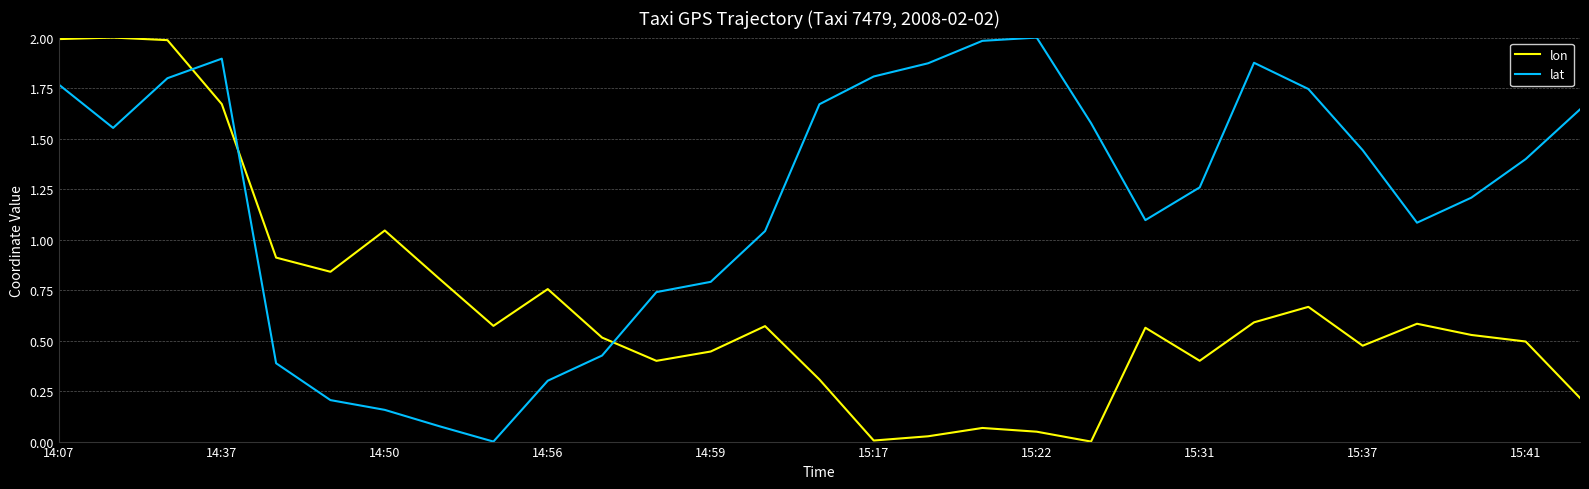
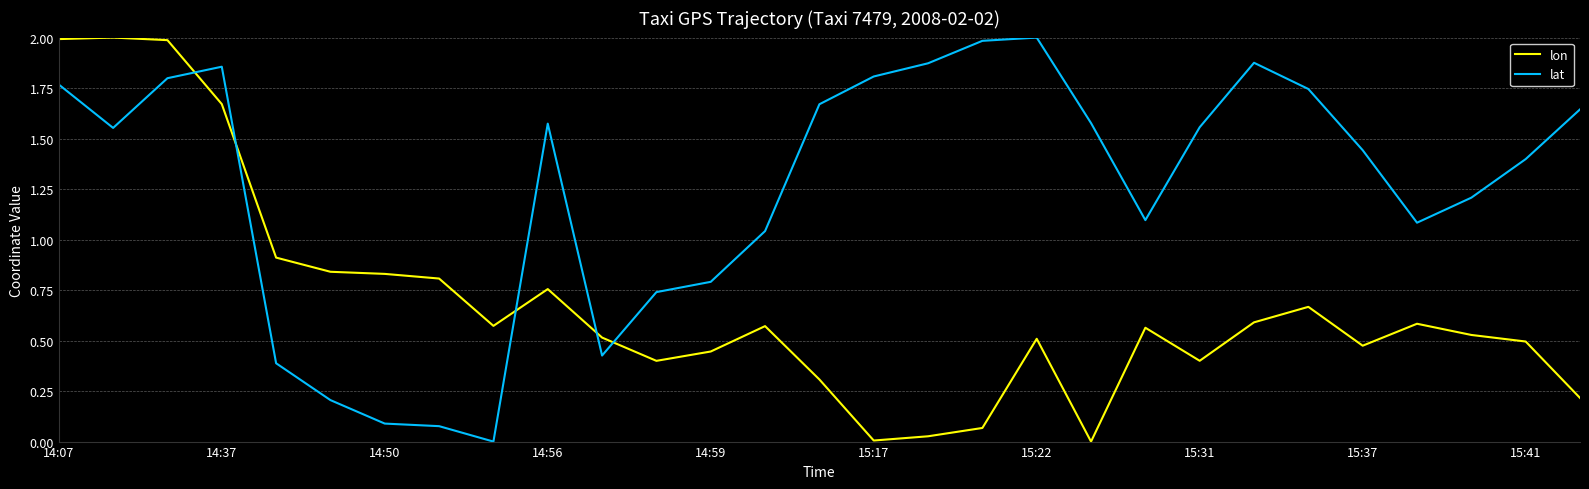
  {
    "lon": {
      "14:07": 1.99,
      "14:37": 1.67,
-     "14:50": 1.04,
+     "14:50": 0.83,
      "14:56": 0.75,
      "14:59": 0.45,
      "15:17": 0.01,
-     "15:22": 0.05,
+     "15:22": 0.51,
      "15:31": 0.40,
      "15:37": 0.47,
      "15:41": 0.50
    },
    "lat": {
      "14:07": 1.77,
-     "14:37": 1.90,
-     "14:50": 0.16,
-     "14:56": 0.30,
+     "14:37": 1.86,
+     "14:50": 0.09,
+     "14:56": 1.57,
      "14:59": 0.79,
      "15:17": 1.81,
      "15:22": 2.00,
-     "15:31": 1.26,
+     "15:31": 1.56,
      "15:37": 1.44,
      "15:41": 1.40
    }
  }
